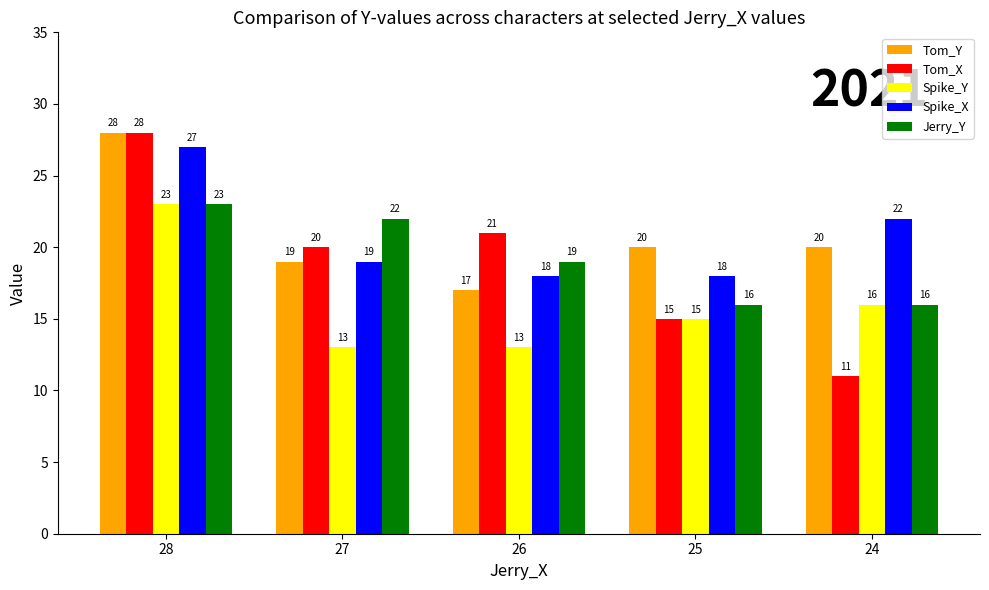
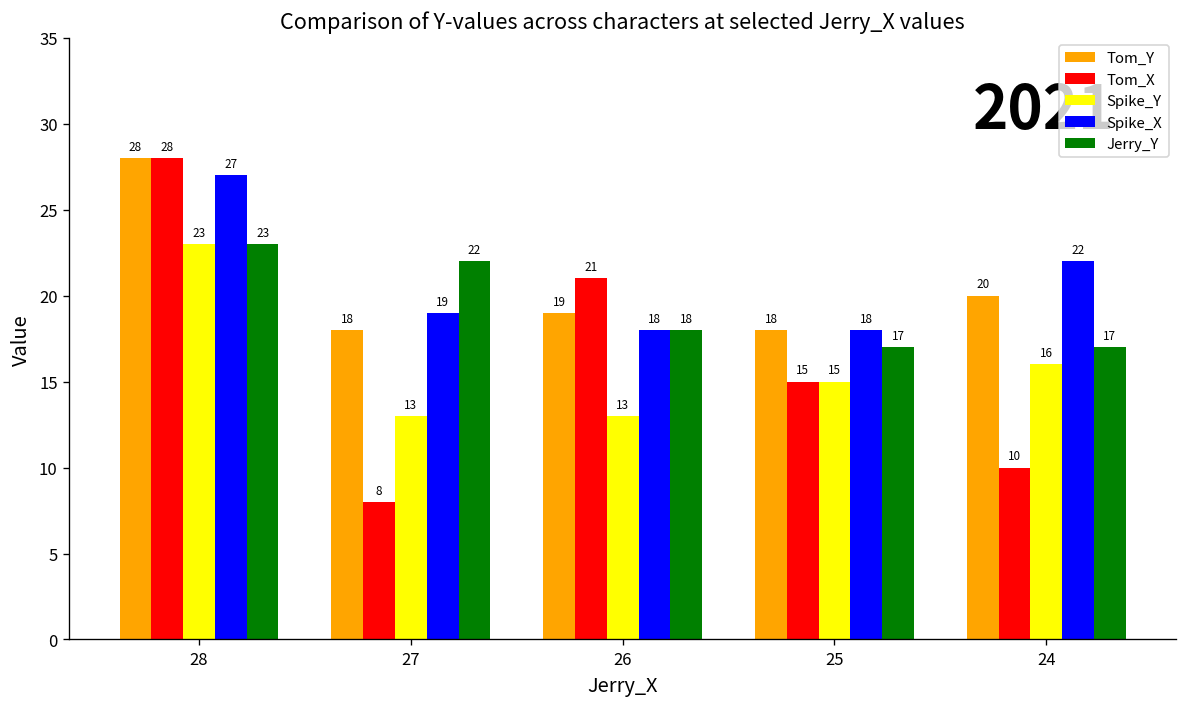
  {
    "Tom_Y": {
      "28": 28,
-     "27": 19,
-     "26": 17,
-     "25": 20,
+     "27": 18,
+     "26": 19,
+     "25": 18,
      "24": 20
    },
    "Tom_X": {
      "28": 28,
-     "27": 20,
+     "27": 8,
      "26": 21,
      "25": 15,
-     "24": 11
+     "24": 10
    },
    "Spike_Y": {
      "28": 23,
      "27": 13,
      "26": 13,
      "25": 15,
      "24": 16
    },
    "Spike_X": {
      "28": 27,
      "27": 19,
      "26": 18,
      "25": 18,
      "24": 22
    },
    "Jerry_Y": {
      "28": 23,
      "27": 22,
-     "26": 19,
-     "25": 16,
-     "24": 16
+     "26": 18,
+     "25": 17,
+     "24": 17
    }
  }
